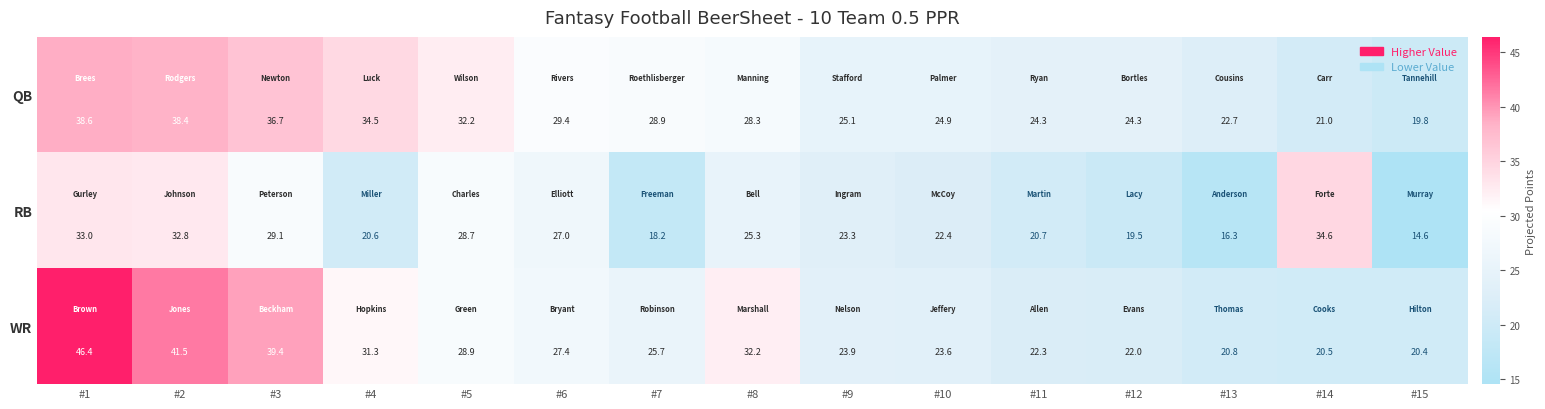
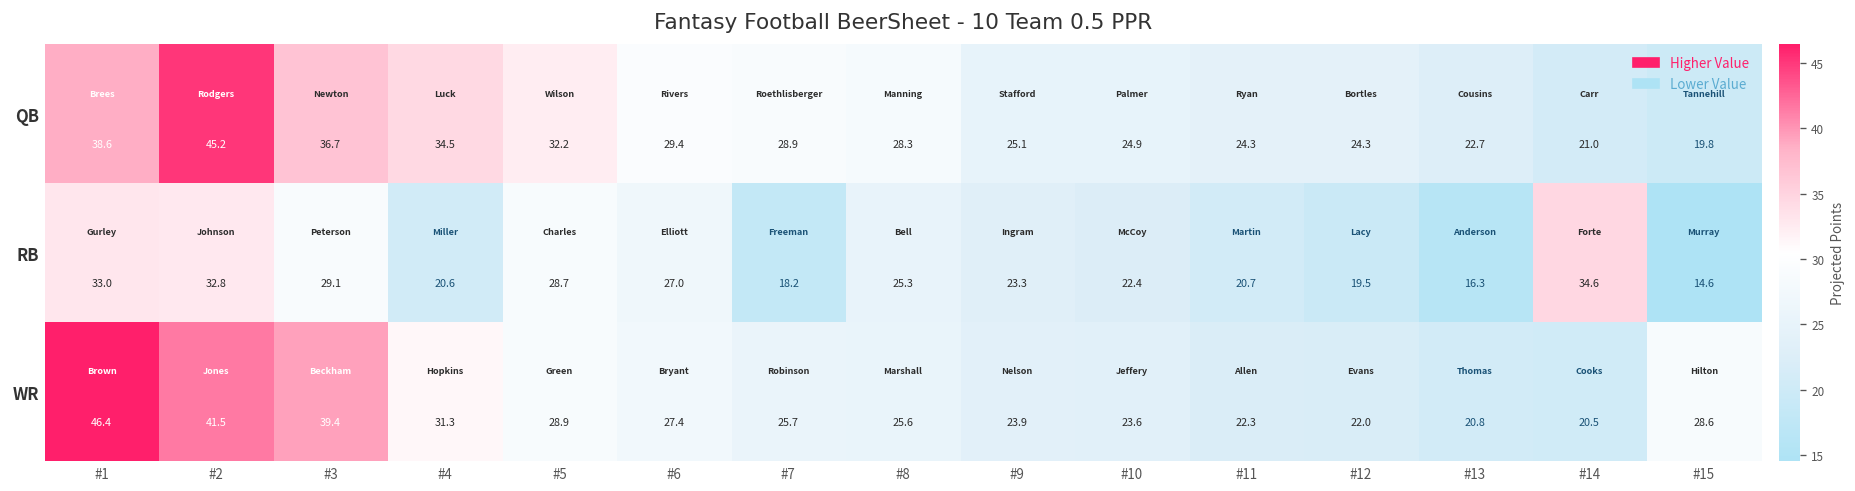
  {
    "QB": {
-     "#2": 38.4
+     "#2": 45.2
    },
    "WR": {
-     "#8": 32.2,
-     "#15": 20.4
+     "#8": 25.6,
+     "#15": 28.6
    }
  }
